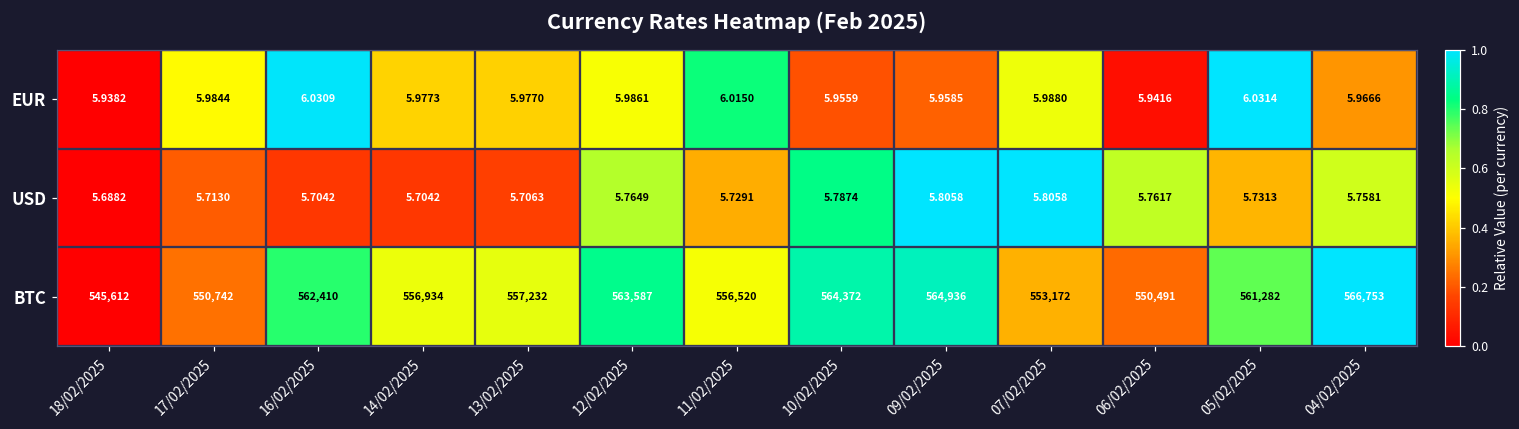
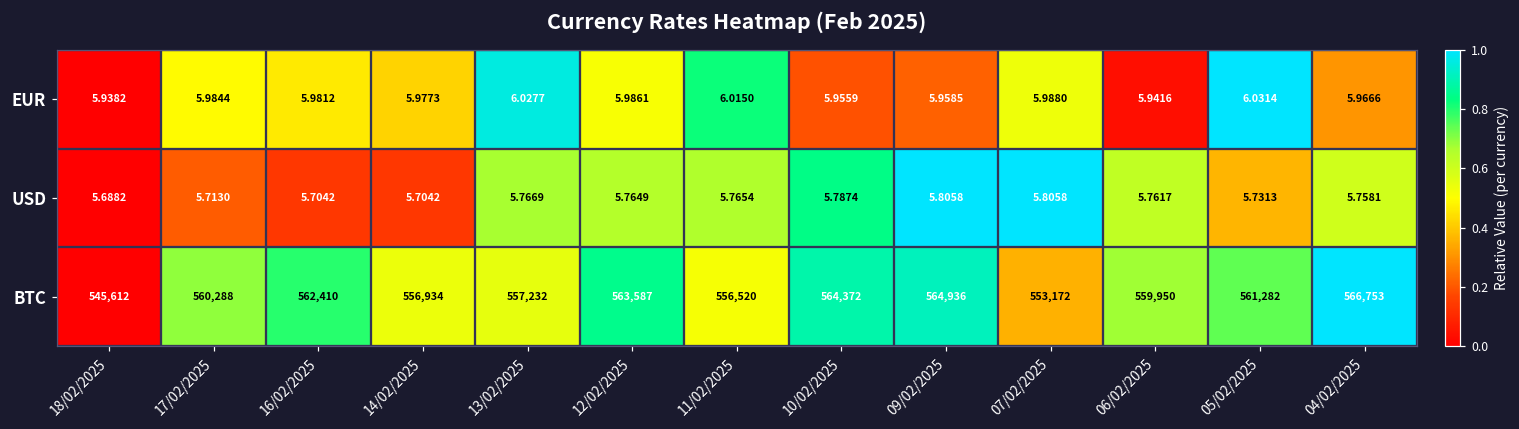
  {
    "EUR": {
      "18/02/2025": "5.9382",
      "17/02/2025": "5.9844",
-     "16/02/2025": "6.0309",
+     "16/02/2025": "5.9812",
      "14/02/2025": "5.9773",
-     "13/02/2025": "5.9770",
+     "13/02/2025": "6.0277",
      "12/02/2025": "5.9861",
      "11/02/2025": "6.0150",
      "10/02/2025": "5.9559",
      "09/02/2025": "5.9585",
      "07/02/2025": "5.9880",
      "06/02/2025": "5.9416",
      "05/02/2025": "6.0314",
      "04/02/2025": "5.9666"
    },
    "USD": {
      "18/02/2025": "5.6882",
      "17/02/2025": "5.7130",
      "16/02/2025": "5.7042",
      "14/02/2025": "5.7042",
-     "13/02/2025": "5.7063",
+     "13/02/2025": "5.7669",
      "12/02/2025": "5.7649",
-     "11/02/2025": "5.7291",
+     "11/02/2025": "5.7654",
      "10/02/2025": "5.7874",
      "09/02/2025": "5.8058",
      "07/02/2025": "5.8058",
      "06/02/2025": "5.7617",
      "05/02/2025": "5.7313",
      "04/02/2025": "5.7581"
    },
    "BTC": {
      "18/02/2025": "545,612",
-     "17/02/2025": "550,742",
+     "17/02/2025": "560,288",
      "16/02/2025": "562,410",
      "14/02/2025": "556,934",
      "13/02/2025": "557,232",
      "12/02/2025": "563,587",
      "11/02/2025": "556,520",
      "10/02/2025": "564,372",
      "09/02/2025": "564,936",
      "07/02/2025": "553,172",
-     "06/02/2025": "550,491",
+     "06/02/2025": "559,950",
      "05/02/2025": "561,282",
      "04/02/2025": "566,753"
    }
  }
